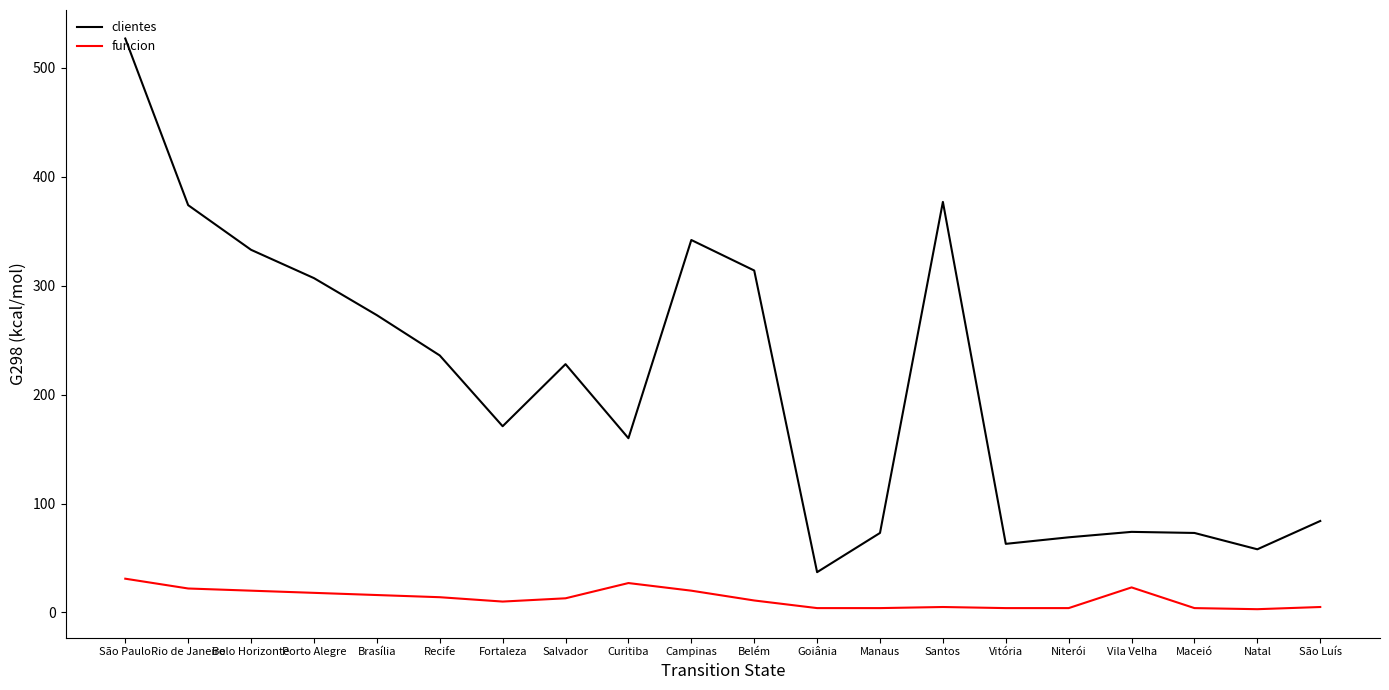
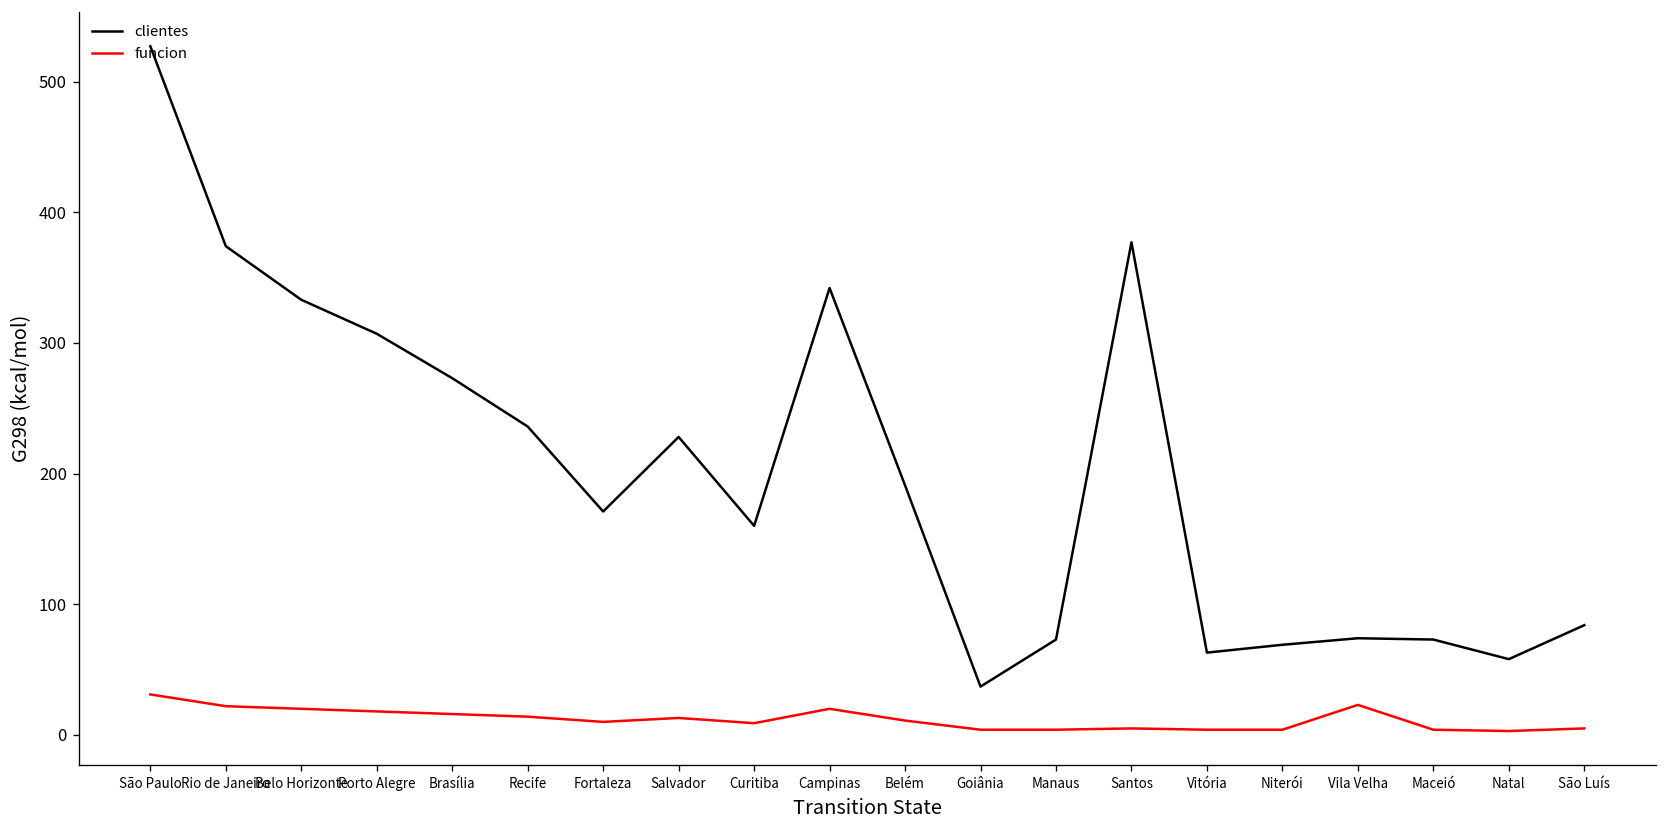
  {
    "clientes": {
      "São Paulo": 527,
      "Porto Alegre": 307,
      "Brasília": 273,
      "Recife": 236,
      "Fortaleza": 171,
      "Salvador": 228,
      "Curitiba": 160,
      "Campinas": 342,
-     "Belém": 314,
+     "Belém": 191,
      "Goiânia": 37,
      "Manaus": 73,
      "Santos": 377,
      "Vitória": 63,
      "Niterói": 69,
      "Vila Velha": 74,
      "Maceió": 73,
      "Natal": 58,
      "São Luís": 84
    },
    "funcion": {
      "São Paulo": 31,
      "Porto Alegre": 18,
      "Brasília": 16,
      "Recife": 14,
      "Fortaleza": 10,
      "Salvador": 13,
-     "Curitiba": 27,
+     "Curitiba": 9,
      "Campinas": 20,
      "Belém": 11,
      "Goiânia": 4,
      "Manaus": 4,
      "Santos": 5,
      "Vitória": 4,
      "Niterói": 4,
      "Vila Velha": 23,
      "Maceió": 4,
      "Natal": 3,
      "São Luís": 5
    }
  }
